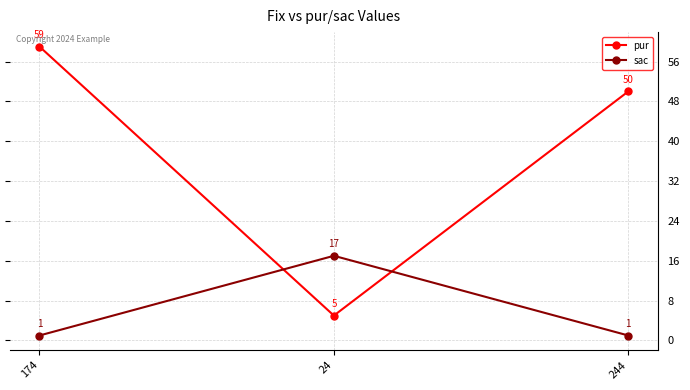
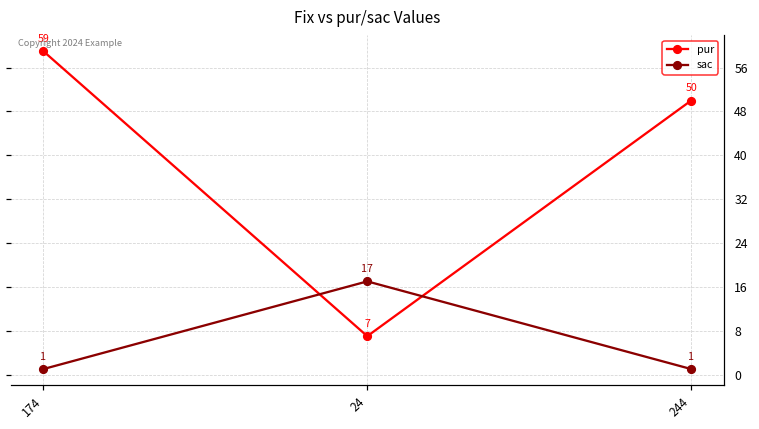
  {
    "pur": {
-     "24": 5,
+     "24": 7,
      "244": 50
    },
    "sac": {
      "174": 1,
      "24": 17,
      "244": 1
    }
  }
